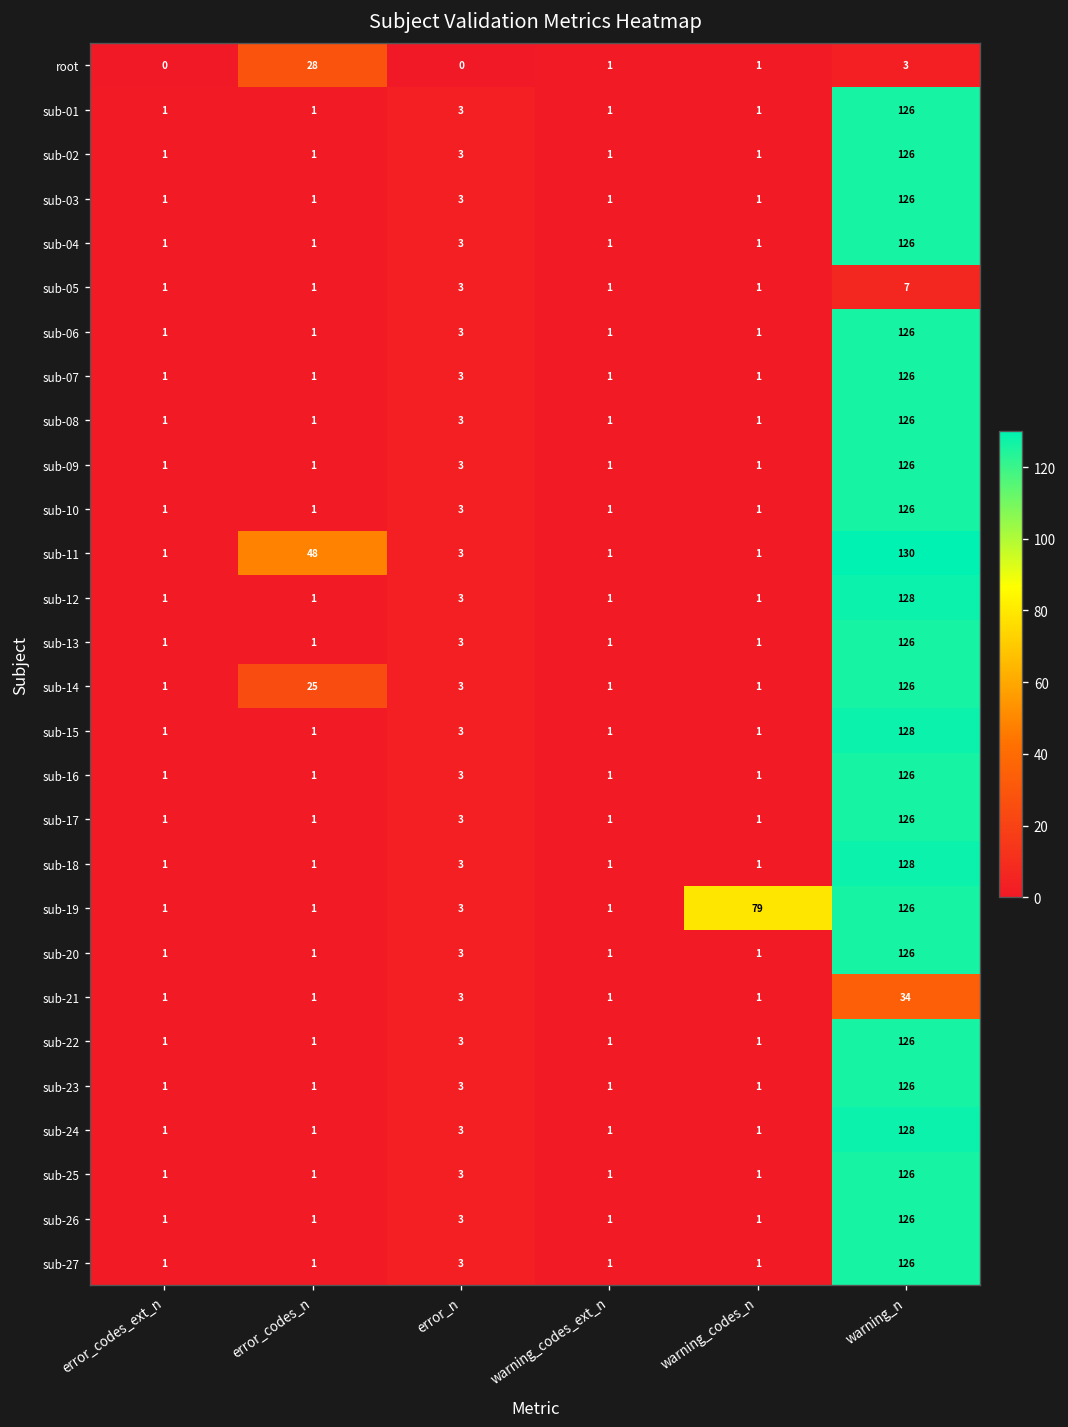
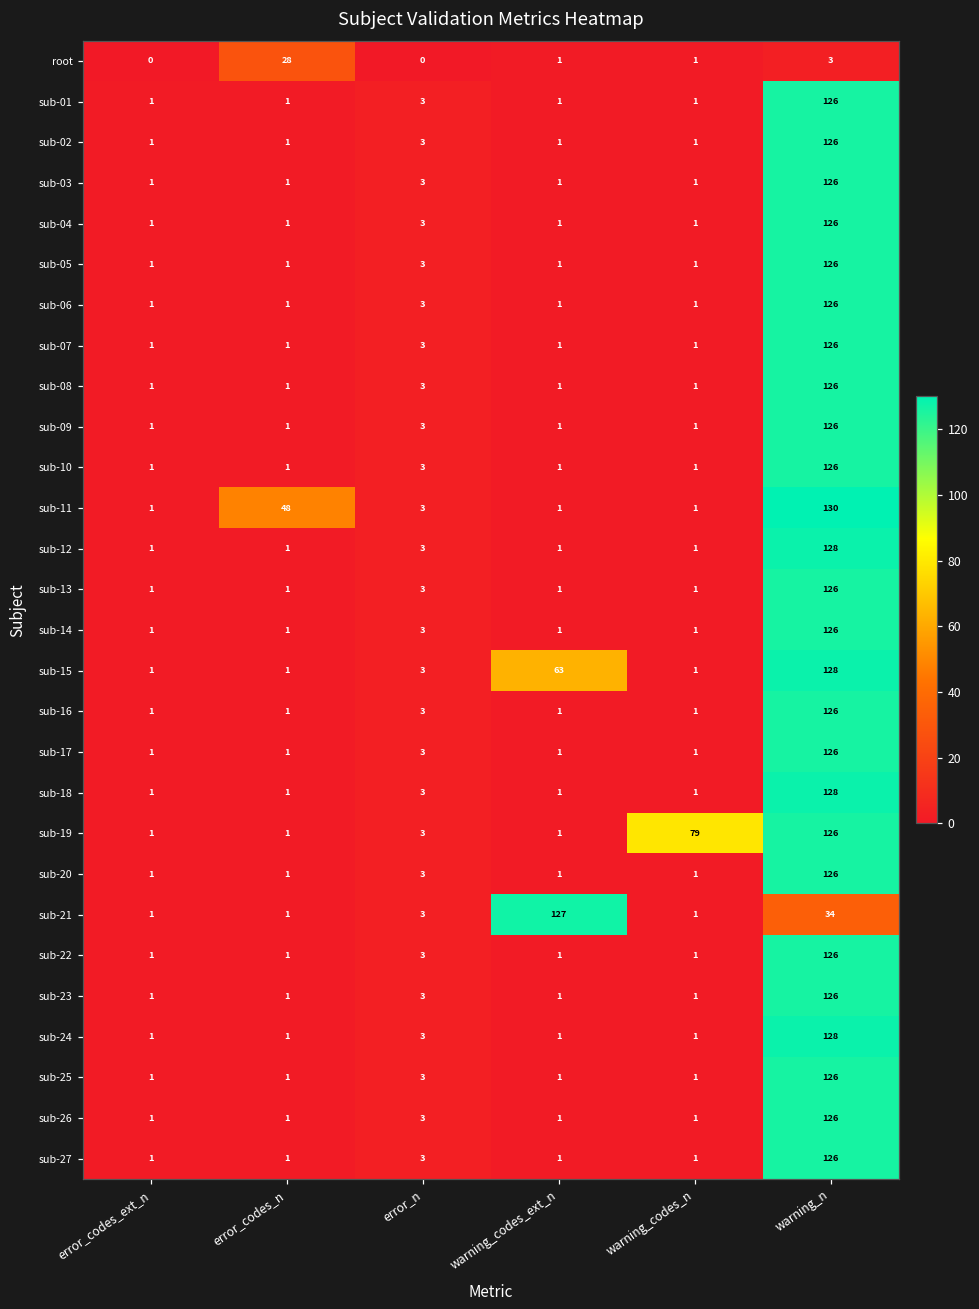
  {
    "root": {
      "error_codes_ext_n": 0,
      "error_codes_n": 28,
      "error_n": 0,
      "warning_codes_ext_n": 1,
      "warning_codes_n": 1,
      "warning_n": 3
    },
    "sub-01": {
      "error_codes_ext_n": 1,
      "error_codes_n": 1,
      "error_n": 3,
      "warning_codes_ext_n": 1,
      "warning_codes_n": 1,
      "warning_n": 126
    },
    "sub-02": {
      "error_codes_ext_n": 1,
      "error_codes_n": 1,
      "error_n": 3,
      "warning_codes_ext_n": 1,
      "warning_codes_n": 1,
      "warning_n": 126
    },
    "sub-03": {
      "error_codes_ext_n": 1,
      "error_codes_n": 1,
      "error_n": 3,
      "warning_codes_ext_n": 1,
      "warning_codes_n": 1,
      "warning_n": 126
    },
    "sub-04": {
      "error_codes_ext_n": 1,
      "error_codes_n": 1,
      "error_n": 3,
      "warning_codes_ext_n": 1,
      "warning_codes_n": 1,
      "warning_n": 126
    },
    "sub-05": {
      "error_codes_ext_n": 1,
      "error_codes_n": 1,
      "error_n": 3,
      "warning_codes_ext_n": 1,
      "warning_codes_n": 1,
-     "warning_n": 7
+     "warning_n": 126
    },
    "sub-06": {
      "error_codes_ext_n": 1,
      "error_codes_n": 1,
      "error_n": 3,
      "warning_codes_ext_n": 1,
      "warning_codes_n": 1,
      "warning_n": 126
    },
    "sub-07": {
      "error_codes_ext_n": 1,
      "error_codes_n": 1,
      "error_n": 3,
      "warning_codes_ext_n": 1,
      "warning_codes_n": 1,
      "warning_n": 126
    },
    "sub-08": {
      "error_codes_ext_n": 1,
      "error_codes_n": 1,
      "error_n": 3,
      "warning_codes_ext_n": 1,
      "warning_codes_n": 1,
      "warning_n": 126
    },
    "sub-09": {
      "error_codes_ext_n": 1,
      "error_codes_n": 1,
      "error_n": 3,
      "warning_codes_ext_n": 1,
      "warning_codes_n": 1,
      "warning_n": 126
    },
    "sub-10": {
      "error_codes_ext_n": 1,
      "error_codes_n": 1,
      "error_n": 3,
      "warning_codes_ext_n": 1,
      "warning_codes_n": 1,
      "warning_n": 126
    },
    "sub-11": {
      "error_codes_ext_n": 1,
      "error_codes_n": 48,
      "error_n": 3,
      "warning_codes_ext_n": 1,
      "warning_codes_n": 1,
      "warning_n": 130
    },
    "sub-12": {
      "error_codes_ext_n": 1,
      "error_codes_n": 1,
      "error_n": 3,
      "warning_codes_ext_n": 1,
      "warning_codes_n": 1,
      "warning_n": 128
    },
    "sub-13": {
      "error_codes_ext_n": 1,
      "error_codes_n": 1,
      "error_n": 3,
      "warning_codes_ext_n": 1,
      "warning_codes_n": 1,
      "warning_n": 126
    },
    "sub-14": {
      "error_codes_ext_n": 1,
-     "error_codes_n": 25,
+     "error_codes_n": 1,
      "error_n": 3,
      "warning_codes_ext_n": 1,
      "warning_codes_n": 1,
      "warning_n": 126
    },
    "sub-15": {
      "error_codes_ext_n": 1,
      "error_codes_n": 1,
      "error_n": 3,
-     "warning_codes_ext_n": 1,
+     "warning_codes_ext_n": 63,
      "warning_codes_n": 1,
      "warning_n": 128
    },
    "sub-16": {
      "error_codes_ext_n": 1,
      "error_codes_n": 1,
      "error_n": 3,
      "warning_codes_ext_n": 1,
      "warning_codes_n": 1,
      "warning_n": 126
    },
    "sub-17": {
      "error_codes_ext_n": 1,
      "error_codes_n": 1,
      "error_n": 3,
      "warning_codes_ext_n": 1,
      "warning_codes_n": 1,
      "warning_n": 126
    },
    "sub-18": {
      "error_codes_ext_n": 1,
      "error_codes_n": 1,
      "error_n": 3,
      "warning_codes_ext_n": 1,
      "warning_codes_n": 1,
      "warning_n": 128
    },
    "sub-19": {
      "error_codes_ext_n": 1,
      "error_codes_n": 1,
      "error_n": 3,
      "warning_codes_ext_n": 1,
      "warning_codes_n": 79,
      "warning_n": 126
    },
    "sub-20": {
      "error_codes_ext_n": 1,
      "error_codes_n": 1,
      "error_n": 3,
      "warning_codes_ext_n": 1,
      "warning_codes_n": 1,
      "warning_n": 126
    },
    "sub-21": {
      "error_codes_ext_n": 1,
      "error_codes_n": 1,
      "error_n": 3,
-     "warning_codes_ext_n": 1,
+     "warning_codes_ext_n": 127,
      "warning_codes_n": 1,
      "warning_n": 34
    },
    "sub-22": {
      "error_codes_ext_n": 1,
      "error_codes_n": 1,
      "error_n": 3,
      "warning_codes_ext_n": 1,
      "warning_codes_n": 1,
      "warning_n": 126
    },
    "sub-23": {
      "error_codes_ext_n": 1,
      "error_codes_n": 1,
      "error_n": 3,
      "warning_codes_ext_n": 1,
      "warning_codes_n": 1,
      "warning_n": 126
    },
    "sub-24": {
      "error_codes_ext_n": 1,
      "error_codes_n": 1,
      "error_n": 3,
      "warning_codes_ext_n": 1,
      "warning_codes_n": 1,
      "warning_n": 128
    },
    "sub-25": {
      "error_codes_ext_n": 1,
      "error_codes_n": 1,
      "error_n": 3,
      "warning_codes_ext_n": 1,
      "warning_codes_n": 1,
      "warning_n": 126
    },
    "sub-26": {
      "error_codes_ext_n": 1,
      "error_codes_n": 1,
      "error_n": 3,
      "warning_codes_ext_n": 1,
      "warning_codes_n": 1,
      "warning_n": 126
    },
    "sub-27": {
      "error_codes_ext_n": 1,
      "error_codes_n": 1,
      "error_n": 3,
      "warning_codes_ext_n": 1,
      "warning_codes_n": 1,
      "warning_n": 126
    }
  }
